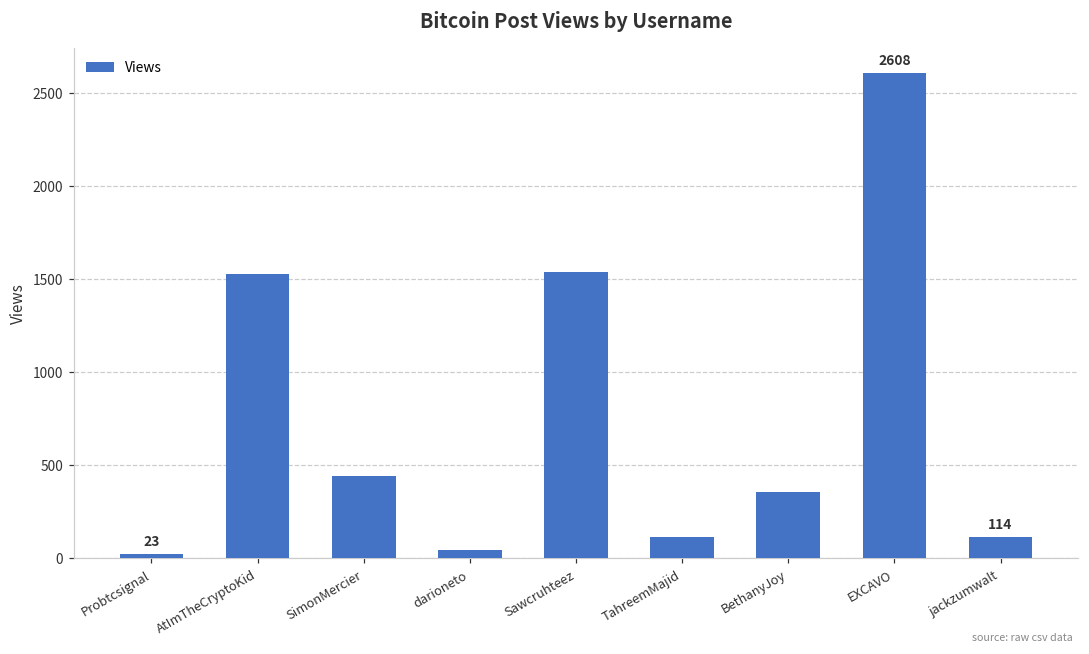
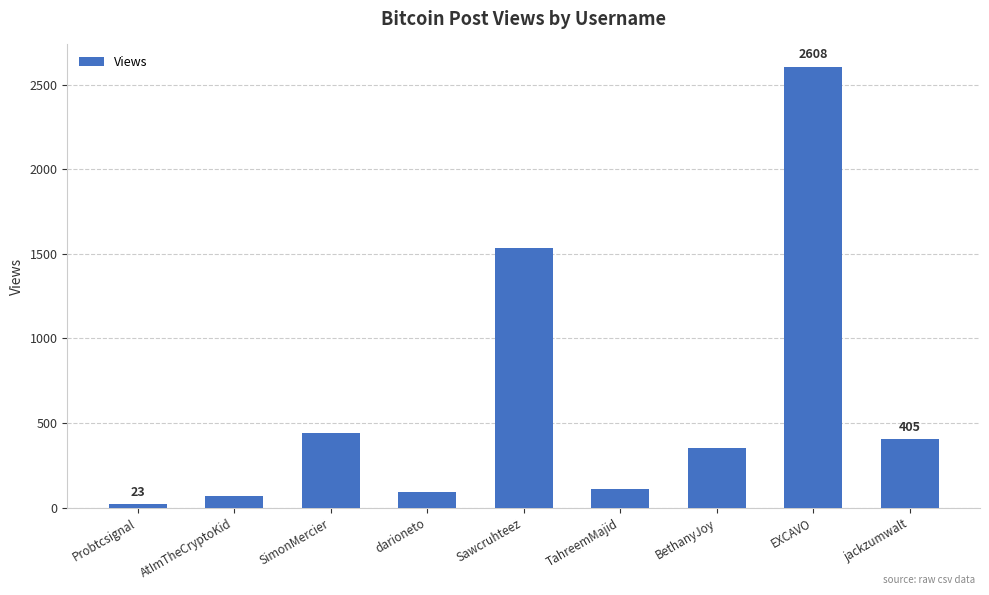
  {
    "Probtcsignal": 23,
-   "AtImTheCryptoKid": 1530,
-   "darioneto": 40,
+   "AtImTheCryptoKid": 70,
+   "darioneto": 90,
    "EXCAVO": 2608,
-   "jackzumwalt": 114
+   "jackzumwalt": 405
  }
